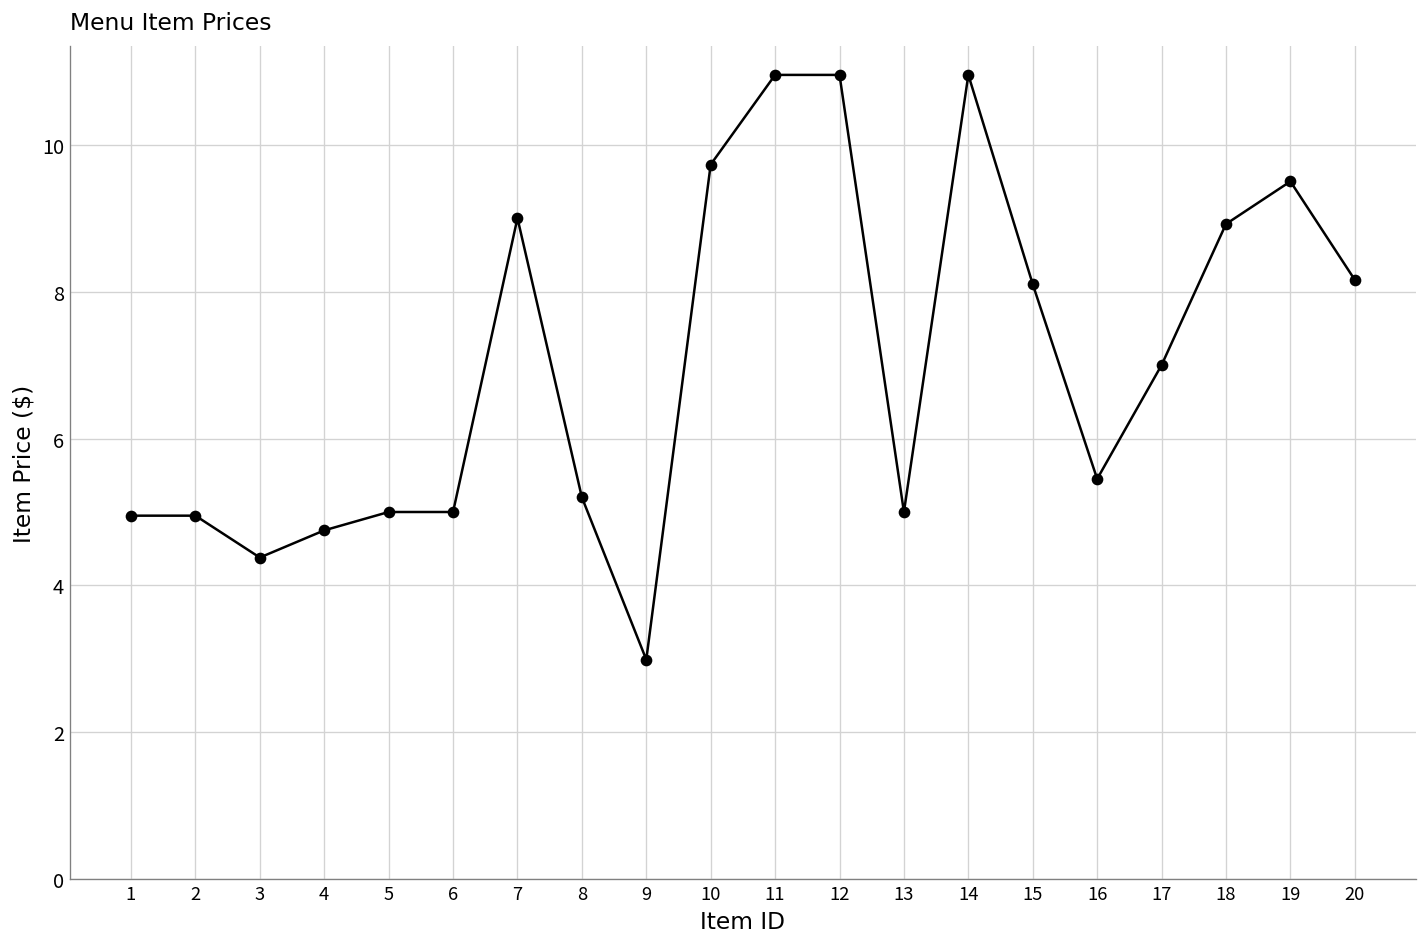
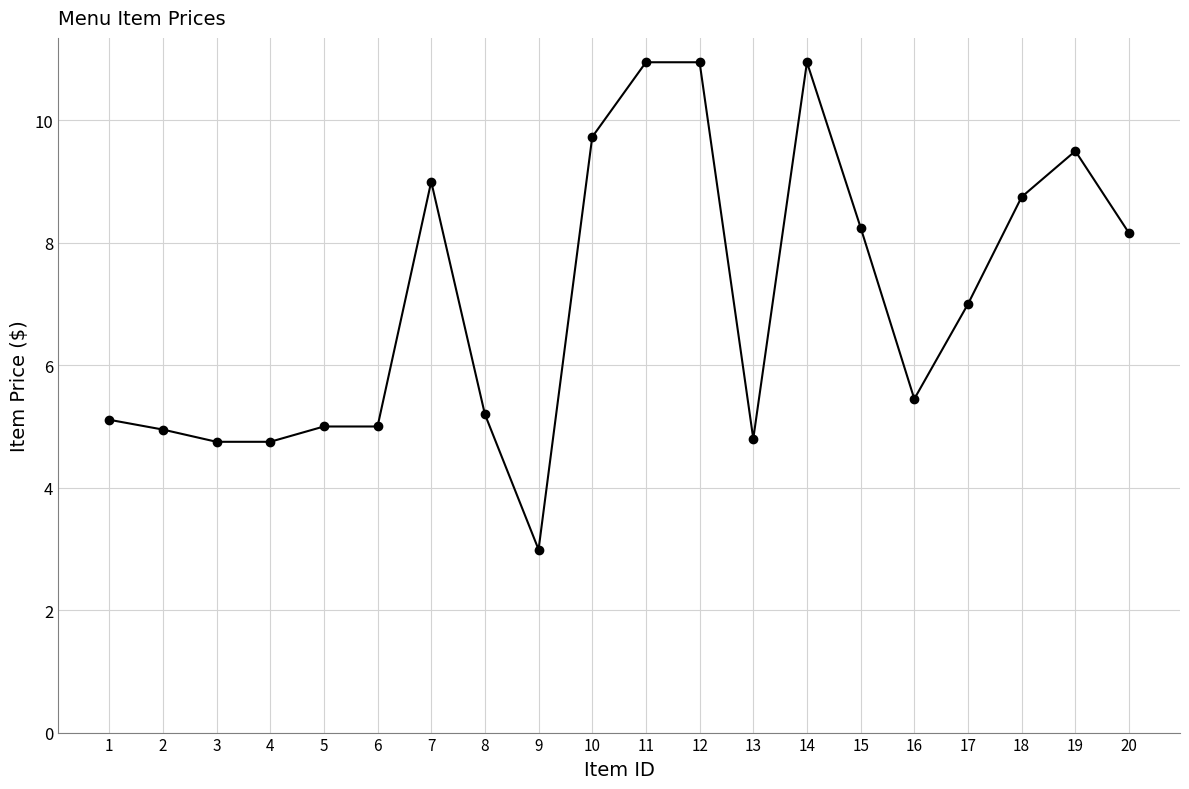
  {
-   "1": 5.0,
+   "1": 5.1,
    "2": 5.0,
-   "3": 4.4,
+   "3": 4.8,
    "4": 4.8,
    "5": 5.0,
    "6": 5.0,
    "7": 9.0,
    "8": 5.2,
    "9": 3.0,
    "10": 9.7,
    "11": 11.0,
    "12": 11.0,
-   "13": 5.0,
+   "13": 4.8,
    "14": 11.0,
-   "15": 8.1,
+   "15": 8.3,
    "16": 5.5,
    "17": 7.0,
-   "18": 8.9,
+   "18": 8.8,
    "19": 9.5,
    "20": 8.2
  }
